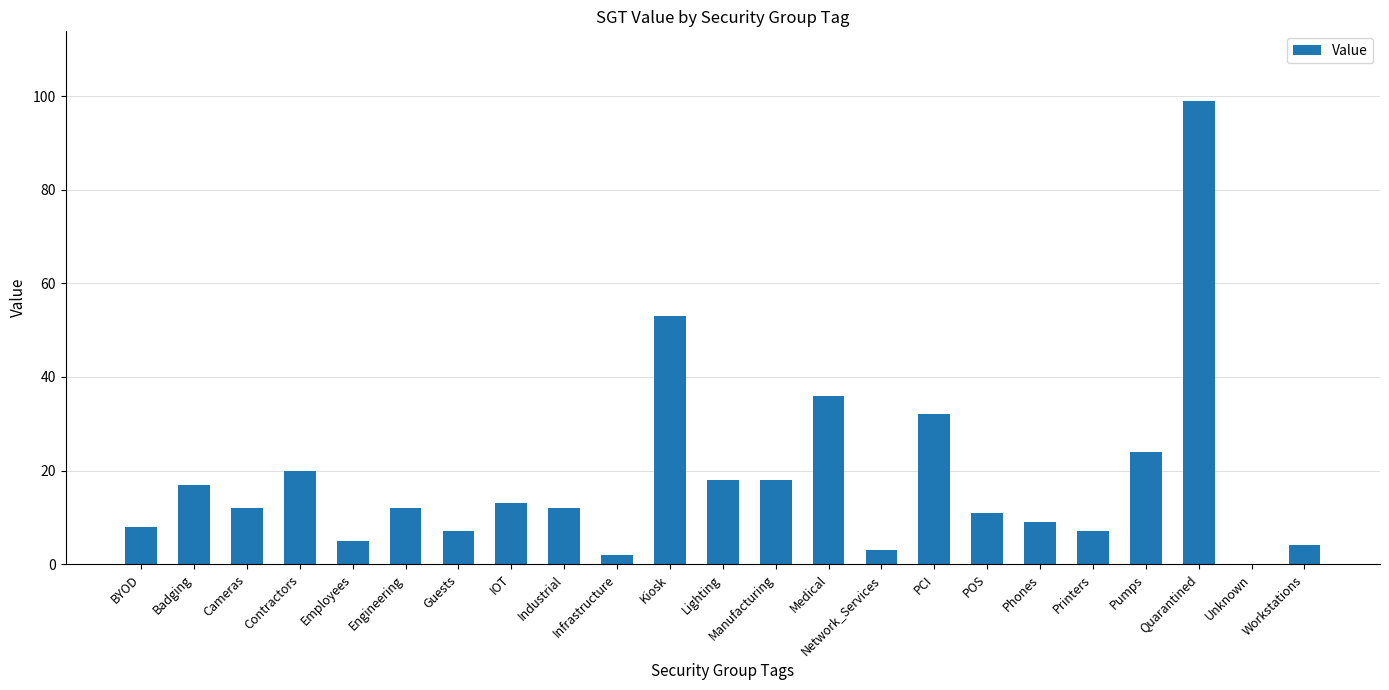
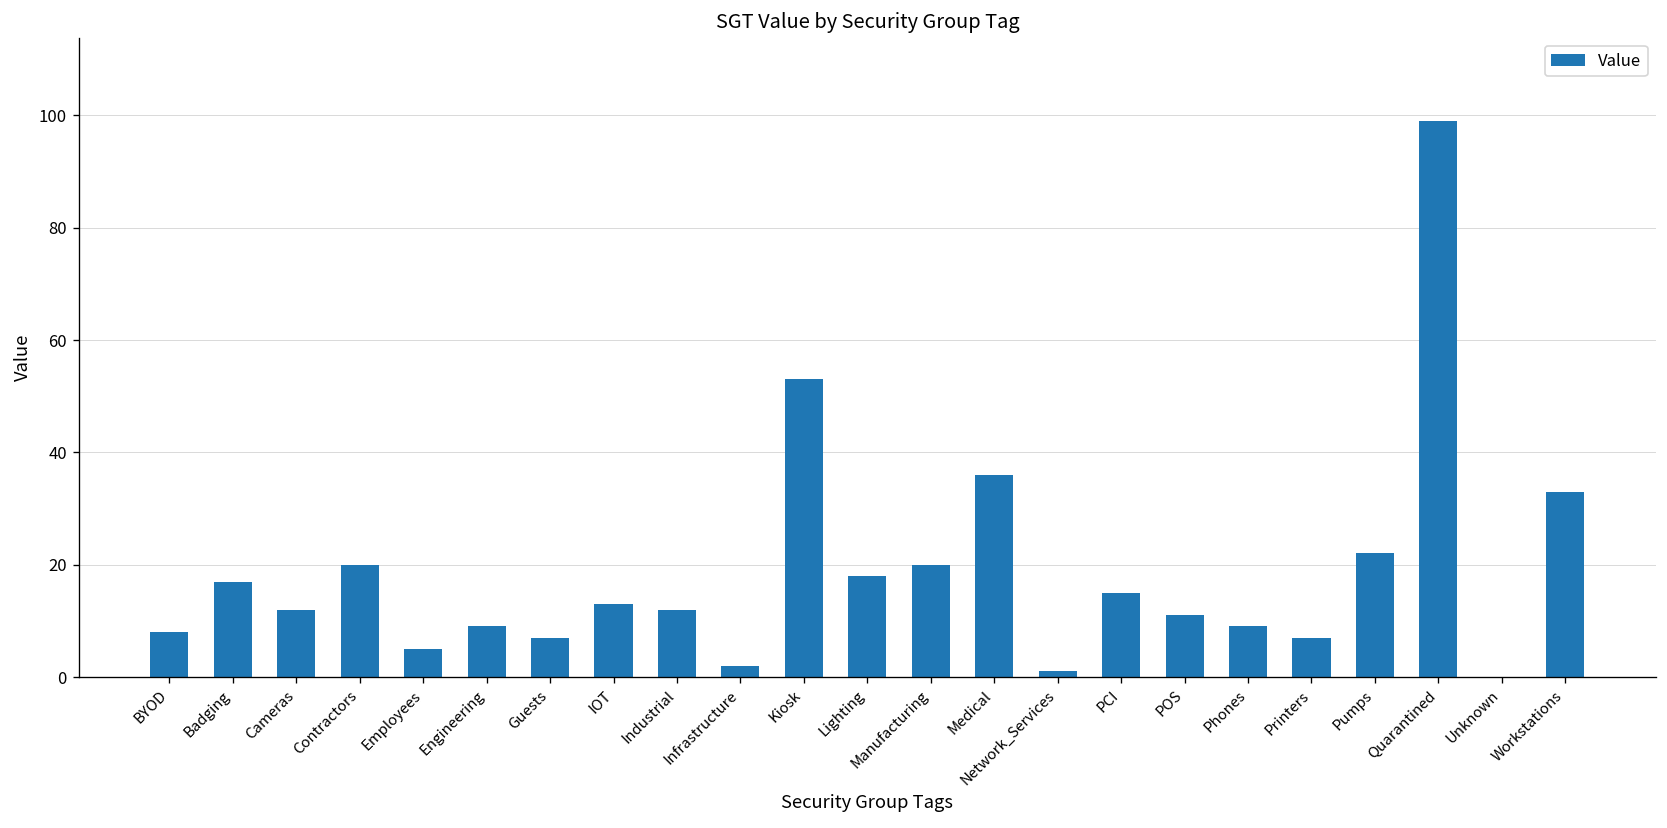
  {
    "BYOD": 8,
    "Badging": 17,
    "Cameras": 12,
    "Contractors": 20,
    "Employees": 5,
-   "Engineering": 12,
+   "Engineering": 9,
    "Guests": 7,
    "IOT": 13,
    "Industrial": 12,
    "Infrastructure": 2,
    "Kiosk": 53,
    "Lighting": 18,
-   "Manufacturing": 18,
+   "Manufacturing": 20,
    "Medical": 36,
-   "Network_Services": 3,
-   "PCI": 32,
+   "Network_Services": 1,
+   "PCI": 15,
    "POS": 11,
    "Phones": 9,
    "Printers": 7,
-   "Pumps": 24,
+   "Pumps": 22,
    "Quarantined": 99,
    "Unknown": 0,
-   "Workstations": 4
+   "Workstations": 33
  }
